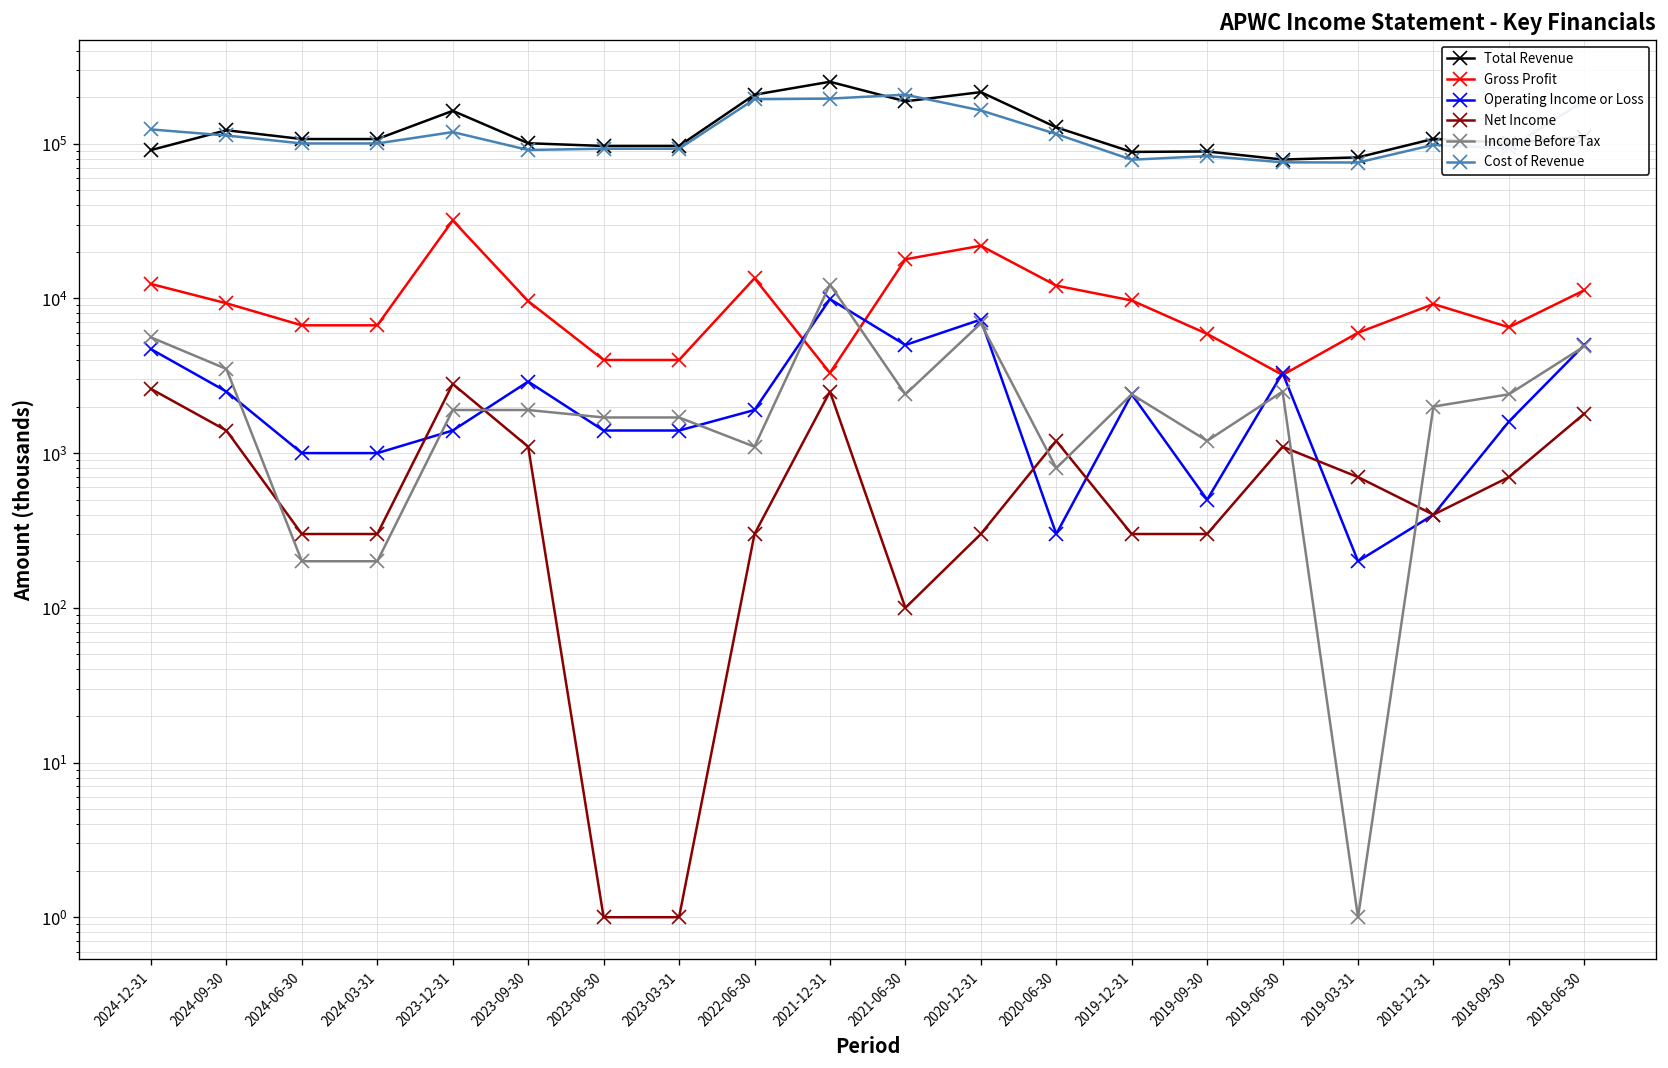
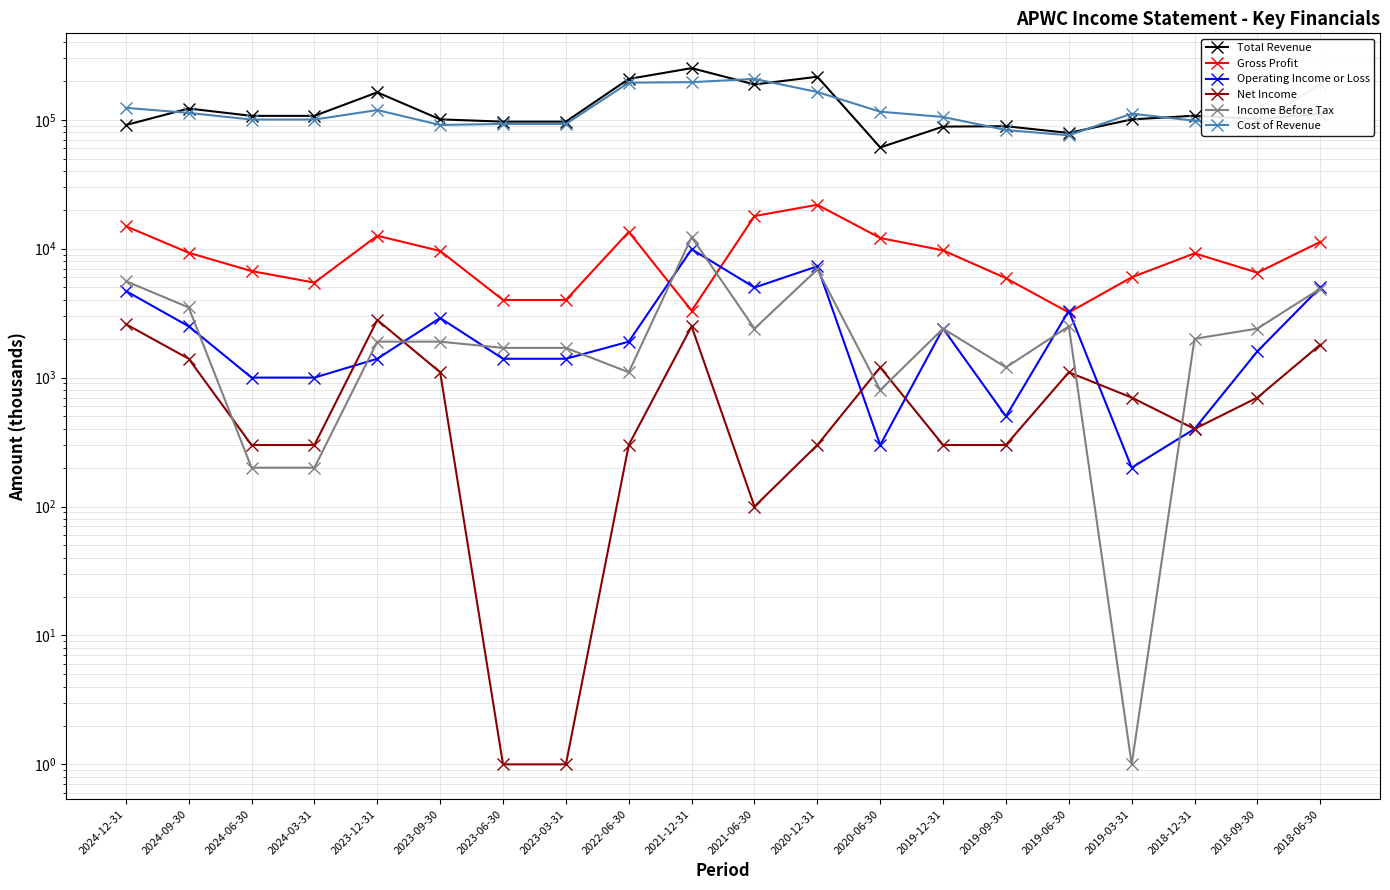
  {
    "Total Revenue": {
      "2024-12-31": 90000,
      "2024-09-30": 120000,
      "2024-06-30": 110000,
      "2024-03-31": 110000,
      "2023-12-31": 160000,
      "2023-09-30": 100000,
      "2022-06-30": 210000,
      "2021-12-31": 250000,
      "2021-06-30": 190000,
      "2020-12-31": 220000,
-     "2020-06-30": 130000,
+     "2020-06-30": 60000,
      "2019-12-31": 90000,
      "2019-09-30": 90000,
-     "2019-03-31": 80000,
+     "2019-03-31": 100000,
      "2018-12-31": 110000
    },
    "Gross Profit": {
-     "2024-12-31": 12000,
+     "2024-12-31": 15000,
      "2024-09-30": 9000,
      "2024-06-30": 7000,
-     "2024-03-31": 7000,
-     "2023-12-31": 32000,
+     "2024-03-31": 5500,
+     "2023-12-31": 13000,
      "2023-09-30": 10000,
      "2023-06-30": 4000,
      "2023-03-31": 4000,
      "2022-06-30": 14000,
      "2021-12-31": 3300,
      "2021-06-30": 18000,
      "2020-12-31": 22000,
      "2020-06-30": 12000,
      "2019-12-31": 10000,
      "2019-09-30": 6000,
      "2019-03-31": 6000,
      "2018-12-31": 9000,
      "2018-09-30": 7000,
      "2018-06-30": 11000
    },
    "Operating Income or Loss": {
      "2024-12-31": 4700,
      "2024-09-30": 2500,
      "2024-06-30": 1000,
      "2024-03-31": 1000,
      "2023-12-31": 1400,
      "2023-09-30": 2900,
      "2023-06-30": 1400,
      "2023-03-31": 1400,
      "2022-06-30": 1900,
      "2021-12-31": 10000,
      "2021-06-30": 5000,
      "2020-12-31": 7000,
      "2020-06-30": 300,
      "2019-09-30": 500,
      "2019-03-31": 200,
      "2018-09-30": 1600
    },
    "Net Income": {
      "2024-12-31": 2600,
      "2024-09-30": 1400,
      "2024-06-30": 300,
      "2024-03-31": 300,
      "2023-12-31": 2800,
      "2023-09-30": 1100,
      "2023-06-30": 1,
      "2023-03-31": 1,
      "2022-06-30": 300,
      "2021-12-31": 2500,
      "2021-06-30": 100,
      "2020-12-31": 300,
      "2020-06-30": 1200,
      "2019-12-31": 300,
      "2019-09-30": 300,
      "2019-06-30": 1100,
      "2019-03-31": 700,
      "2018-09-30": 700,
      "2018-06-30": 1800
    },
    "Income Before Tax": {
      "2024-12-31": 6000,
      "2024-09-30": 3500,
      "2024-06-30": 200,
      "2024-03-31": 200,
      "2023-12-31": 1900,
      "2023-09-30": 1900,
      "2023-06-30": 1700,
      "2023-03-31": 1700,
      "2022-06-30": 1100,
      "2021-12-31": 12000,
      "2021-06-30": 2400,
      "2020-12-31": 7000,
      "2020-06-30": 800,
      "2019-09-30": 1200,
      "2019-06-30": 2500,
      "2019-03-31": 1,
      "2018-12-31": 2000,
      "2018-09-30": 2400
    },
    "Cost of Revenue": {
      "2024-12-31": 120000,
      "2024-09-30": 110000,
      "2024-06-30": 100000,
      "2024-03-31": 100000,
      "2023-12-31": 120000,
      "2023-09-30": 90000,
      "2022-06-30": 190000,
      "2021-12-31": 200000,
      "2021-06-30": 210000,
      "2020-12-31": 160000,
      "2020-06-30": 120000,
-     "2019-12-31": 80000,
+     "2019-12-31": 110000,
      "2019-09-30": 80000,
-     "2019-03-31": 80000,
+     "2019-03-31": 110000,
      "2018-12-31": 100000
    }
  }
